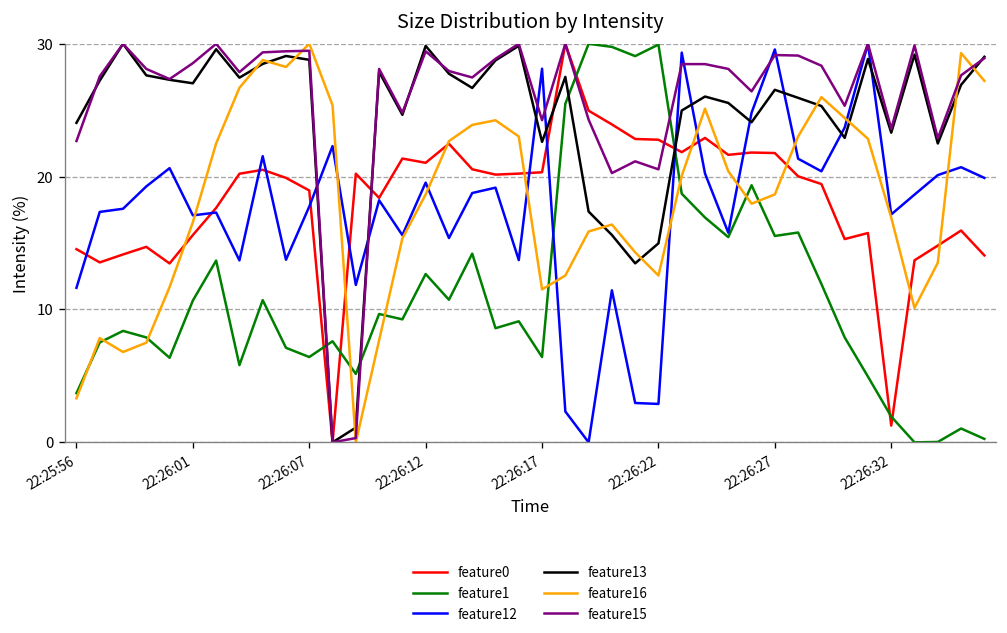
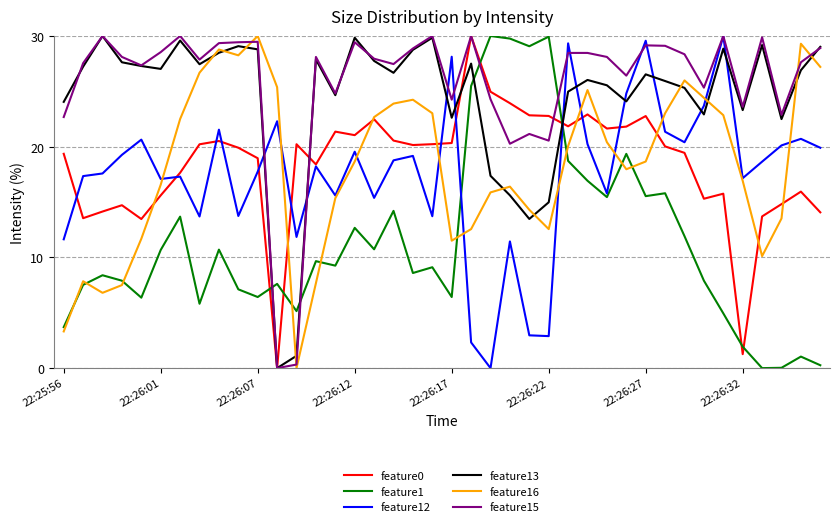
  {
    "feature0": {
-     "22:25:56": 14.5,
+     "22:25:56": 19.4,
      "22:26:01": 15.6,
      "22:26:07": 19.0,
      "22:26:12": 21.0,
      "22:26:17": 20.3,
      "22:26:22": 22.8,
-     "22:26:27": 21.8,
+     "22:26:27": 22.8,
      "22:26:32": 1.3
    },
    "feature1": {
      "22:25:56": 3.7,
      "22:26:01": 10.7,
      "22:26:07": 6.4,
      "22:26:12": 12.7,
      "22:26:17": 6.4,
      "22:26:22": 29.9,
      "22:26:27": 15.5,
      "22:26:32": 1.9
    },
    "feature12": {
      "22:25:56": 11.6,
      "22:26:01": 17.1,
      "22:26:07": 17.7,
      "22:26:12": 19.5,
      "22:26:17": 28.1,
      "22:26:22": 2.9,
      "22:26:27": 29.6,
      "22:26:32": 17.2
    },
    "feature13": {
      "22:25:56": 24.1,
      "22:26:01": 27.0,
      "22:26:07": 28.8,
      "22:26:12": 29.8,
      "22:26:17": 22.6,
      "22:26:22": 15.0,
      "22:26:27": 26.5,
      "22:26:32": 23.3
    },
    "feature16": {
      "22:25:56": 3.3,
      "22:26:01": 16.6,
      "22:26:07": 30.0,
      "22:26:12": 18.7,
      "22:26:17": 11.5,
      "22:26:22": 12.6,
      "22:26:27": 18.7,
      "22:26:32": 16.9
    },
    "feature15": {
      "22:25:56": 22.7,
      "22:26:01": 28.5,
      "22:26:07": 29.5,
      "22:26:12": 29.4,
      "22:26:17": 24.2,
      "22:26:22": 20.5,
      "22:26:27": 29.2,
      "22:26:32": 23.6
    }
  }
